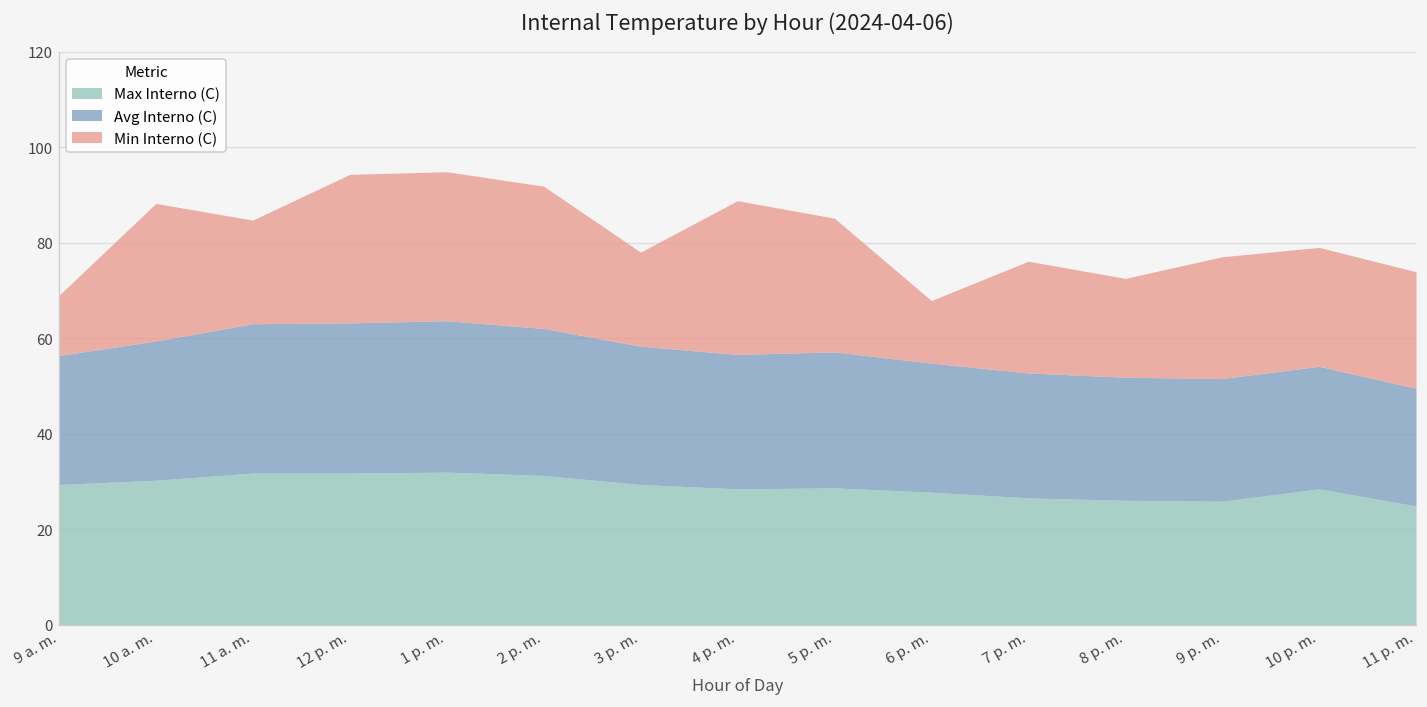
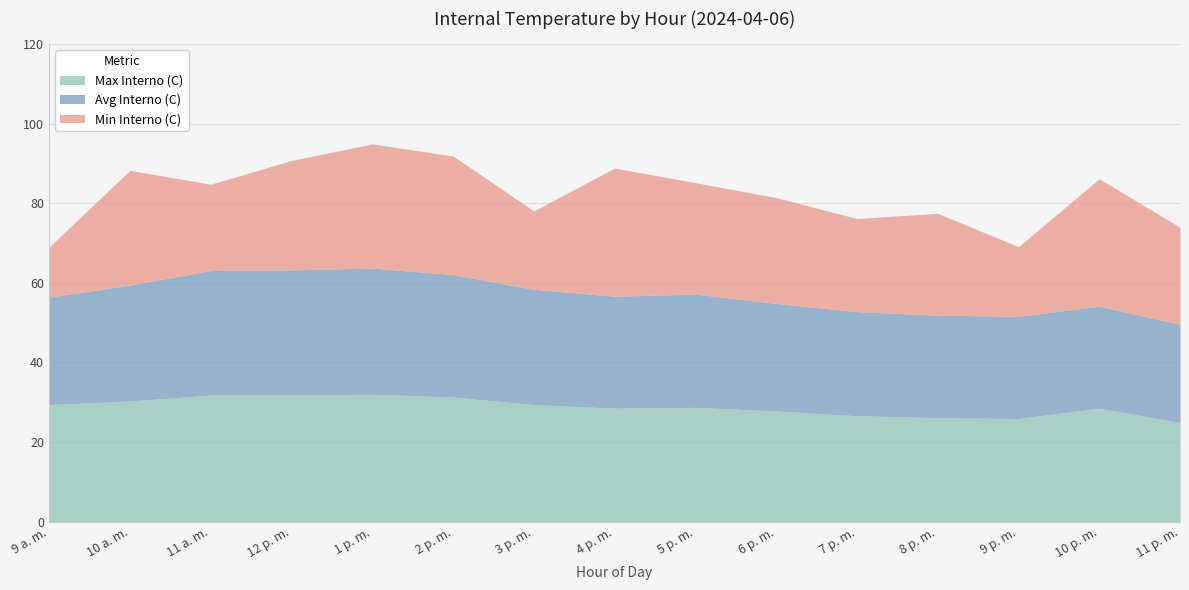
  {
    "Min Interno (C)": {
      "9 a. m.": 13,
      "10 a. m.": 29,
      "11 a. m.": 22,
-     "12 p. m.": 31,
+     "12 p. m.": 28,
      "1 p. m.": 31,
      "2 p. m.": 30,
      "3 p. m.": 20,
      "4 p. m.": 32,
      "5 p. m.": 28,
-     "6 p. m.": 13,
+     "6 p. m.": 27,
      "7 p. m.": 23,
-     "8 p. m.": 21,
-     "9 p. m.": 26,
-     "10 p. m.": 25,
+     "8 p. m.": 26,
+     "9 p. m.": 18,
+     "10 p. m.": 32,
      "11 p. m.": 24
    }
  }
